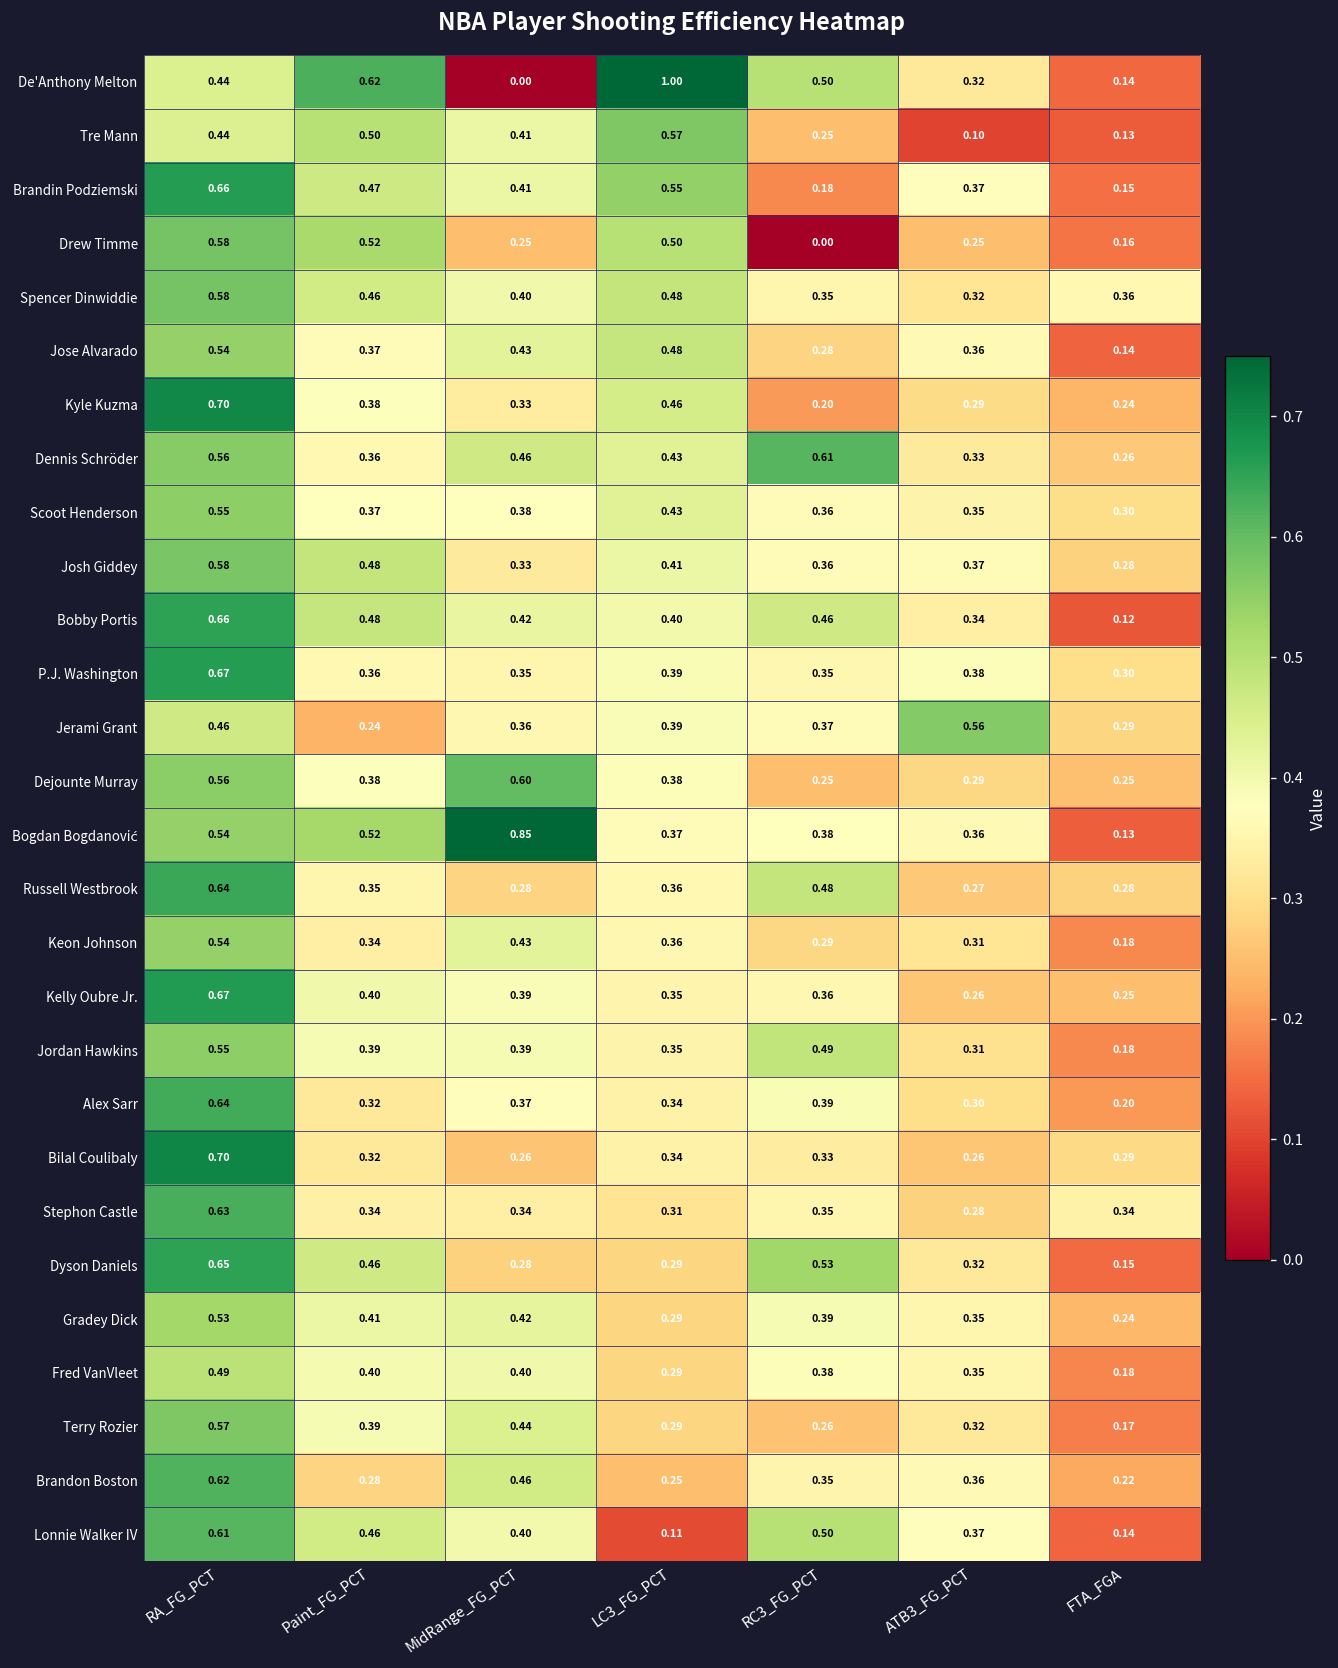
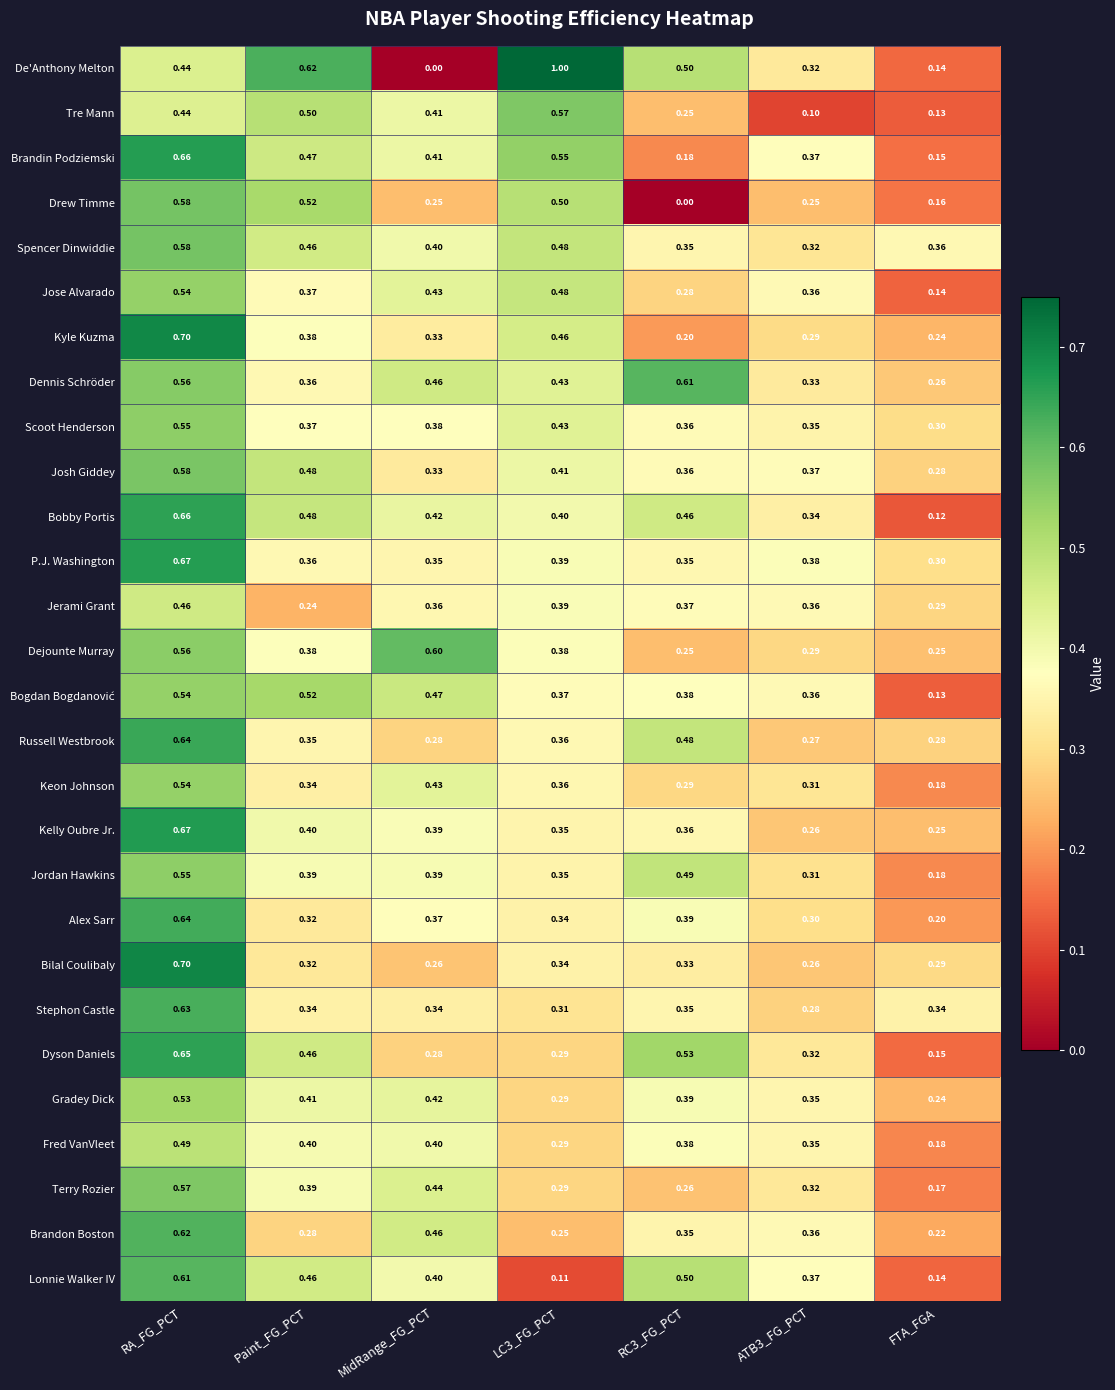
  {
    "De'Anthony Melton": {
      "RA_FG_PCT": 0.44,
      "Paint_FG_PCT": 0.62,
      "MidRange_FG_PCT": 0.00,
      "LC3_FG_PCT": 1.00,
      "RC3_FG_PCT": 0.50,
      "ATB3_FG_PCT": 0.32,
      "FTA_FGA": 0.14
    },
    "Tre Mann": {
      "RA_FG_PCT": 0.44,
      "Paint_FG_PCT": 0.50,
      "MidRange_FG_PCT": 0.41,
      "LC3_FG_PCT": 0.57,
      "RC3_FG_PCT": 0.25,
      "ATB3_FG_PCT": 0.10,
      "FTA_FGA": 0.13
    },
    "Brandin Podziemski": {
      "RA_FG_PCT": 0.66,
      "Paint_FG_PCT": 0.47,
      "MidRange_FG_PCT": 0.41,
      "LC3_FG_PCT": 0.55,
      "RC3_FG_PCT": 0.18,
      "ATB3_FG_PCT": 0.37,
      "FTA_FGA": 0.15
    },
    "Drew Timme": {
      "RA_FG_PCT": 0.58,
      "Paint_FG_PCT": 0.52,
      "MidRange_FG_PCT": 0.25,
      "LC3_FG_PCT": 0.50,
      "RC3_FG_PCT": 0.00,
      "ATB3_FG_PCT": 0.25,
      "FTA_FGA": 0.16
    },
    "Spencer Dinwiddie": {
      "RA_FG_PCT": 0.58,
      "Paint_FG_PCT": 0.46,
      "MidRange_FG_PCT": 0.40,
      "LC3_FG_PCT": 0.48,
      "RC3_FG_PCT": 0.35,
      "ATB3_FG_PCT": 0.32,
      "FTA_FGA": 0.36
    },
    "Jose Alvarado": {
      "RA_FG_PCT": 0.54,
      "Paint_FG_PCT": 0.37,
      "MidRange_FG_PCT": 0.43,
      "LC3_FG_PCT": 0.48,
      "RC3_FG_PCT": 0.28,
      "ATB3_FG_PCT": 0.36,
      "FTA_FGA": 0.14
    },
    "Kyle Kuzma": {
      "RA_FG_PCT": 0.70,
      "Paint_FG_PCT": 0.38,
      "MidRange_FG_PCT": 0.33,
      "LC3_FG_PCT": 0.46,
      "RC3_FG_PCT": 0.20,
      "ATB3_FG_PCT": 0.29,
      "FTA_FGA": 0.24
    },
    "Dennis Schröder": {
      "RA_FG_PCT": 0.56,
      "Paint_FG_PCT": 0.36,
      "MidRange_FG_PCT": 0.46,
      "LC3_FG_PCT": 0.43,
      "RC3_FG_PCT": 0.61,
      "ATB3_FG_PCT": 0.33,
      "FTA_FGA": 0.26
    },
    "Scoot Henderson": {
      "RA_FG_PCT": 0.55,
      "Paint_FG_PCT": 0.37,
      "MidRange_FG_PCT": 0.38,
      "LC3_FG_PCT": 0.43,
      "RC3_FG_PCT": 0.36,
      "ATB3_FG_PCT": 0.35,
      "FTA_FGA": 0.30
    },
    "Josh Giddey": {
      "RA_FG_PCT": 0.58,
      "Paint_FG_PCT": 0.48,
      "MidRange_FG_PCT": 0.33,
      "LC3_FG_PCT": 0.41,
      "RC3_FG_PCT": 0.36,
      "ATB3_FG_PCT": 0.37,
      "FTA_FGA": 0.28
    },
    "Bobby Portis": {
      "RA_FG_PCT": 0.66,
      "Paint_FG_PCT": 0.48,
      "MidRange_FG_PCT": 0.42,
      "LC3_FG_PCT": 0.40,
      "RC3_FG_PCT": 0.46,
      "ATB3_FG_PCT": 0.34,
      "FTA_FGA": 0.12
    },
    "P.J. Washington": {
      "RA_FG_PCT": 0.67,
      "Paint_FG_PCT": 0.36,
      "MidRange_FG_PCT": 0.35,
      "LC3_FG_PCT": 0.39,
      "RC3_FG_PCT": 0.35,
      "ATB3_FG_PCT": 0.38,
      "FTA_FGA": 0.30
    },
    "Jerami Grant": {
      "RA_FG_PCT": 0.46,
      "Paint_FG_PCT": 0.24,
      "MidRange_FG_PCT": 0.36,
      "LC3_FG_PCT": 0.39,
      "RC3_FG_PCT": 0.37,
-     "ATB3_FG_PCT": 0.56,
+     "ATB3_FG_PCT": 0.36,
      "FTA_FGA": 0.29
    },
    "Dejounte Murray": {
      "RA_FG_PCT": 0.56,
      "Paint_FG_PCT": 0.38,
      "MidRange_FG_PCT": 0.60,
      "LC3_FG_PCT": 0.38,
      "RC3_FG_PCT": 0.25,
      "ATB3_FG_PCT": 0.29,
      "FTA_FGA": 0.25
    },
    "Bogdan Bogdanović": {
      "RA_FG_PCT": 0.54,
      "Paint_FG_PCT": 0.52,
-     "MidRange_FG_PCT": 0.85,
+     "MidRange_FG_PCT": 0.47,
      "LC3_FG_PCT": 0.37,
      "RC3_FG_PCT": 0.38,
      "ATB3_FG_PCT": 0.36,
      "FTA_FGA": 0.13
    },
    "Russell Westbrook": {
      "RA_FG_PCT": 0.64,
      "Paint_FG_PCT": 0.35,
      "MidRange_FG_PCT": 0.28,
      "LC3_FG_PCT": 0.36,
      "RC3_FG_PCT": 0.48,
      "ATB3_FG_PCT": 0.27,
      "FTA_FGA": 0.28
    },
    "Keon Johnson": {
      "RA_FG_PCT": 0.54,
      "Paint_FG_PCT": 0.34,
      "MidRange_FG_PCT": 0.43,
      "LC3_FG_PCT": 0.36,
      "RC3_FG_PCT": 0.29,
      "ATB3_FG_PCT": 0.31,
      "FTA_FGA": 0.18
    },
    "Kelly Oubre Jr.": {
      "RA_FG_PCT": 0.67,
      "Paint_FG_PCT": 0.40,
      "MidRange_FG_PCT": 0.39,
      "LC3_FG_PCT": 0.35,
      "RC3_FG_PCT": 0.36,
      "ATB3_FG_PCT": 0.26,
      "FTA_FGA": 0.25
    },
    "Jordan Hawkins": {
      "RA_FG_PCT": 0.55,
      "Paint_FG_PCT": 0.39,
      "MidRange_FG_PCT": 0.39,
      "LC3_FG_PCT": 0.35,
      "RC3_FG_PCT": 0.49,
      "ATB3_FG_PCT": 0.31,
      "FTA_FGA": 0.18
    },
    "Alex Sarr": {
      "RA_FG_PCT": 0.64,
      "Paint_FG_PCT": 0.32,
      "MidRange_FG_PCT": 0.37,
      "LC3_FG_PCT": 0.34,
      "RC3_FG_PCT": 0.39,
      "ATB3_FG_PCT": 0.30,
      "FTA_FGA": 0.20
    },
    "Bilal Coulibaly": {
      "RA_FG_PCT": 0.70,
      "Paint_FG_PCT": 0.32,
      "MidRange_FG_PCT": 0.26,
      "LC3_FG_PCT": 0.34,
      "RC3_FG_PCT": 0.33,
      "ATB3_FG_PCT": 0.26,
      "FTA_FGA": 0.29
    },
    "Stephon Castle": {
      "RA_FG_PCT": 0.63,
      "Paint_FG_PCT": 0.34,
      "MidRange_FG_PCT": 0.34,
      "LC3_FG_PCT": 0.31,
      "RC3_FG_PCT": 0.35,
      "ATB3_FG_PCT": 0.28,
      "FTA_FGA": 0.34
    },
    "Dyson Daniels": {
      "RA_FG_PCT": 0.65,
      "Paint_FG_PCT": 0.46,
      "MidRange_FG_PCT": 0.28,
      "LC3_FG_PCT": 0.29,
      "RC3_FG_PCT": 0.53,
      "ATB3_FG_PCT": 0.32,
      "FTA_FGA": 0.15
    },
    "Gradey Dick": {
      "RA_FG_PCT": 0.53,
      "Paint_FG_PCT": 0.41,
      "MidRange_FG_PCT": 0.42,
      "LC3_FG_PCT": 0.29,
      "RC3_FG_PCT": 0.39,
      "ATB3_FG_PCT": 0.35,
      "FTA_FGA": 0.24
    },
    "Fred VanVleet": {
      "RA_FG_PCT": 0.49,
      "Paint_FG_PCT": 0.40,
      "MidRange_FG_PCT": 0.40,
      "LC3_FG_PCT": 0.29,
      "RC3_FG_PCT": 0.38,
      "ATB3_FG_PCT": 0.35,
      "FTA_FGA": 0.18
    },
    "Terry Rozier": {
      "RA_FG_PCT": 0.57,
      "Paint_FG_PCT": 0.39,
      "MidRange_FG_PCT": 0.44,
      "LC3_FG_PCT": 0.29,
      "RC3_FG_PCT": 0.26,
      "ATB3_FG_PCT": 0.32,
      "FTA_FGA": 0.17
    },
    "Brandon Boston": {
      "RA_FG_PCT": 0.62,
      "Paint_FG_PCT": 0.28,
      "MidRange_FG_PCT": 0.46,
      "LC3_FG_PCT": 0.25,
      "RC3_FG_PCT": 0.35,
      "ATB3_FG_PCT": 0.36,
      "FTA_FGA": 0.22
    },
    "Lonnie Walker IV": {
      "RA_FG_PCT": 0.61,
      "Paint_FG_PCT": 0.46,
      "MidRange_FG_PCT": 0.40,
      "LC3_FG_PCT": 0.11,
      "RC3_FG_PCT": 0.50,
      "ATB3_FG_PCT": 0.37,
      "FTA_FGA": 0.14
    }
  }
